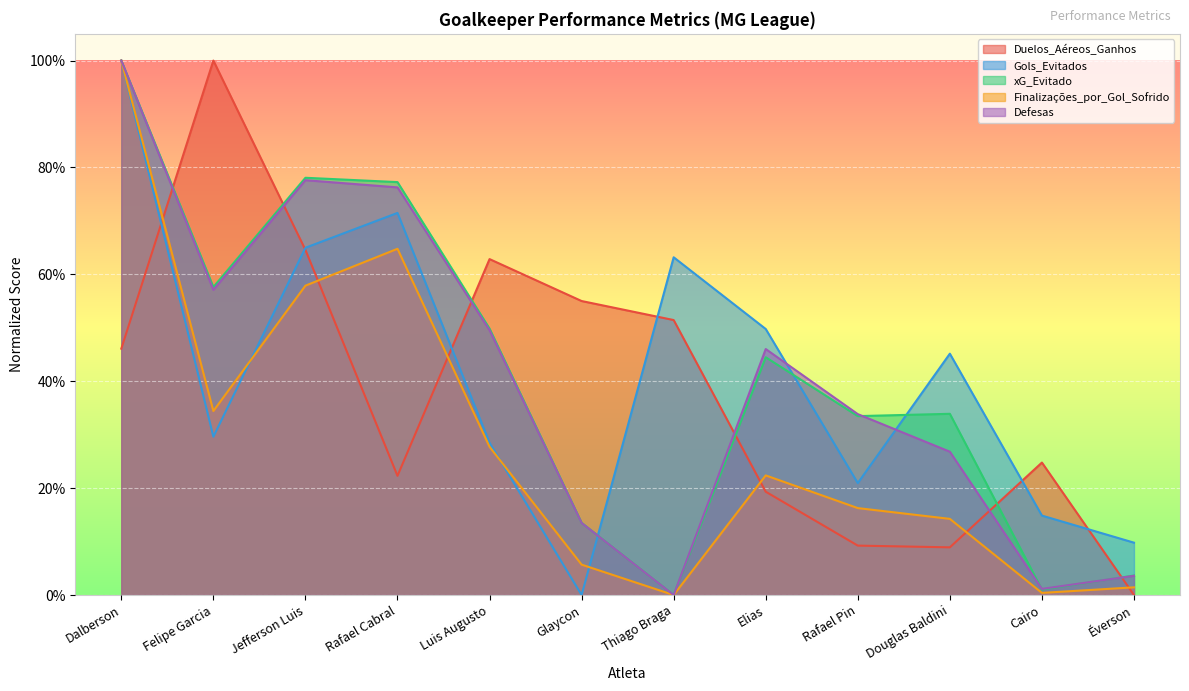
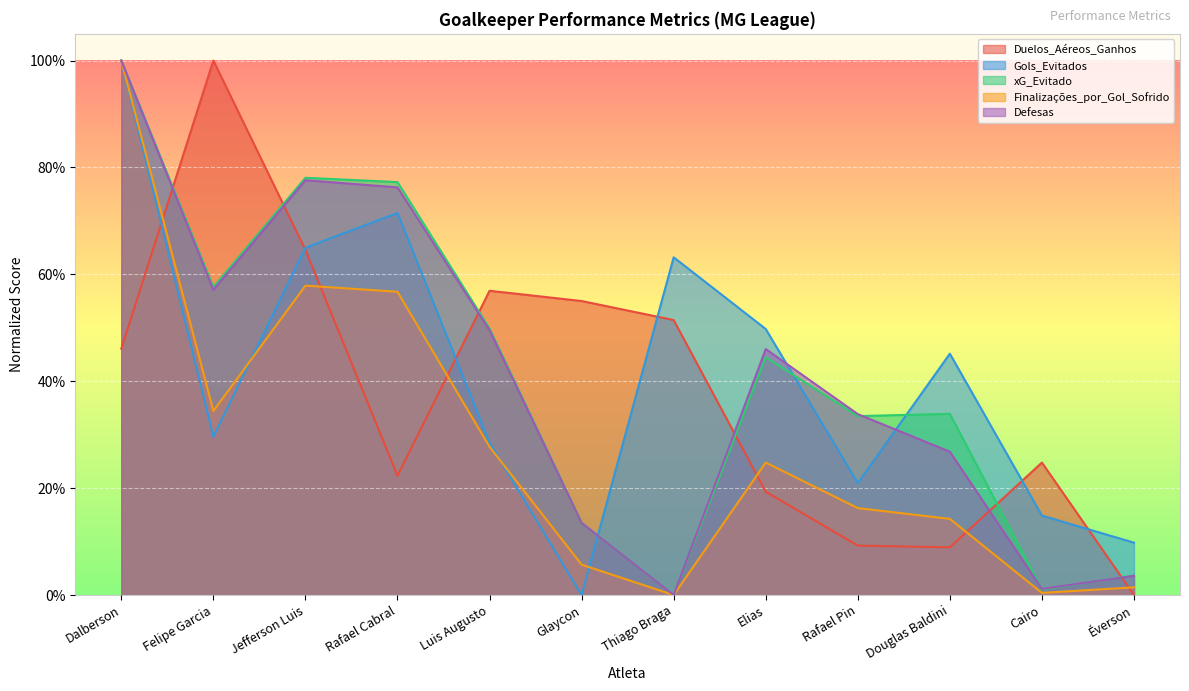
  {
    "Duelos_Aéreos_Ganhos": {
      "Dalberson": "46%",
      "Felipe Garcia": "100%",
      "Rafael Cabral": "22%",
-     "Luis Augusto": "63%",
+     "Luis Augusto": "57%",
      "Glaycon": "55%",
      "Thiago Braga": "51%",
      "Elias": "19%",
      "Rafael Pin": "9%",
      "Douglas Baldini": "9%",
      "Cairo": "25%",
      "Éverson": "0%"
    },
    "Gols_Evitados": {
      "Felipe Garcia": "30%",
      "Rafael Cabral": "71%",
      "Luis Augusto": "28%",
      "Glaycon": "0%",
      "Thiago Braga": "63%",
      "Elias": "50%",
      "Rafael Pin": "21%",
      "Douglas Baldini": "45%",
      "Cairo": "15%",
      "Éverson": "10%"
    },
    "xG_Evitado": {
      "Felipe Garcia": "58%",
      "Rafael Cabral": "77%",
      "Elias": "44%",
      "Douglas Baldini": "34%"
    },
    "Finalizações_por_Gol_Sofrido": {
      "Felipe Garcia": "34%",
      "Jefferson Luis": "58%",
-     "Rafael Cabral": "65%",
+     "Rafael Cabral": "57%",
      "Luis Augusto": "28%",
      "Glaycon": "6%",
-     "Elias": "22%",
+     "Elias": "25%",
      "Rafael Pin": "16%",
      "Douglas Baldini": "14%",
      "Cairo": "0%",
      "Éverson": "1%"
    },
    "Defesas": {
      "Felipe Garcia": "57%",
      "Rafael Cabral": "76%",
      "Elias": "46%",
      "Douglas Baldini": "27%"
    }
  }
